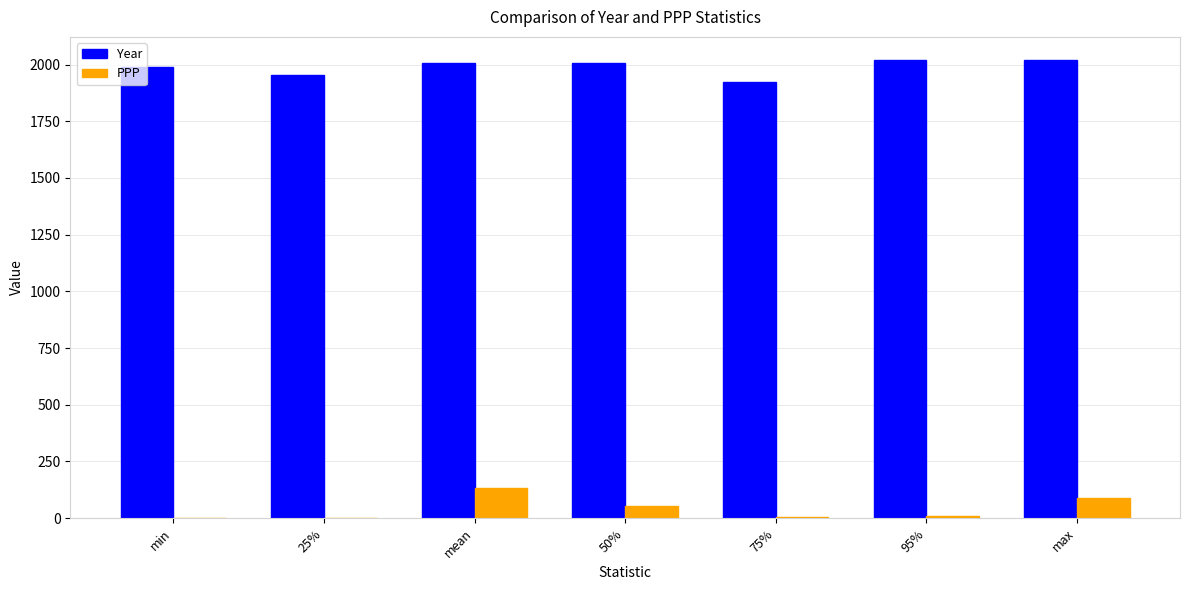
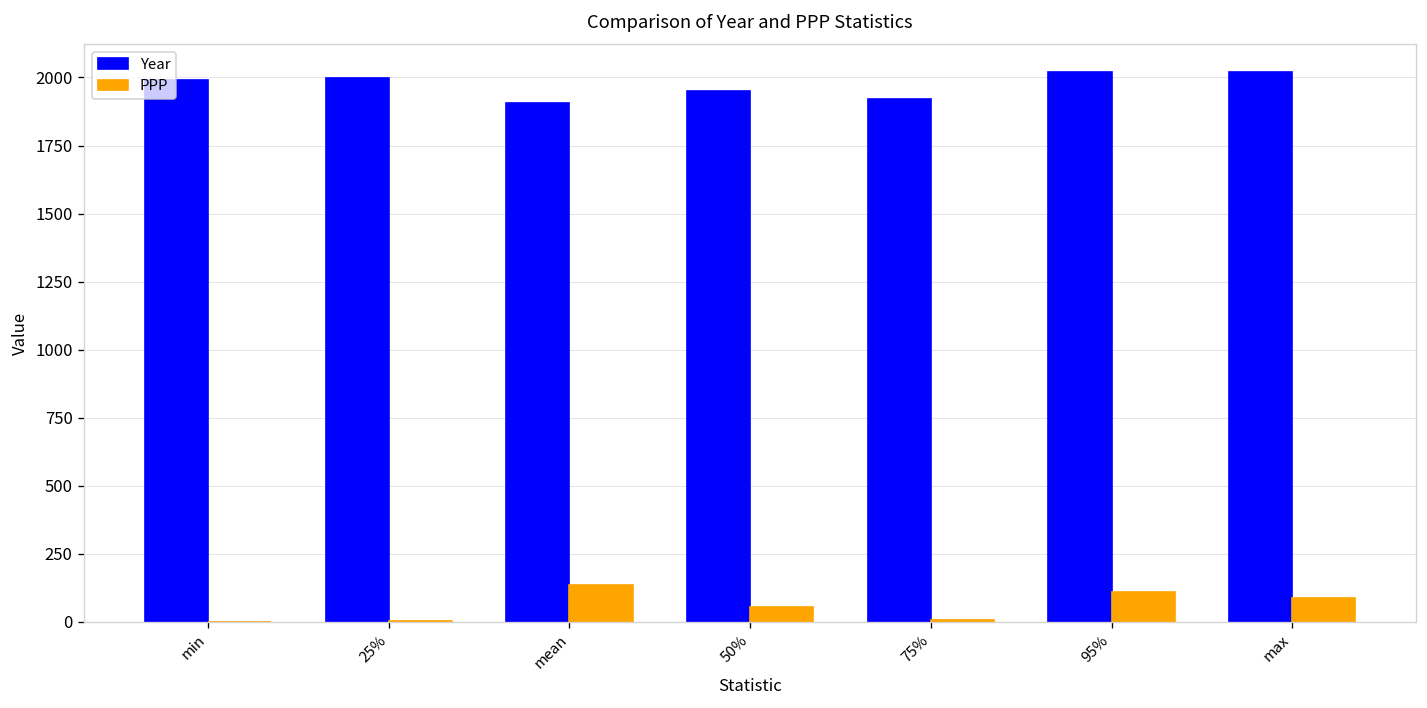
  {
    "Year": {
      "min": 1990,
-     "25%": 1960,
-     "mean": 2010,
-     "50%": 2010,
+     "25%": 2000,
+     "mean": 1910,
+     "50%": 1950,
      "75%": 1920,
      "95%": 2020,
      "max": 2020
    },
    "PPP": {
      "mean": 130,
      "50%": 60,
-     "95%": 10,
+     "95%": 110,
      "max": 90
    }
  }
